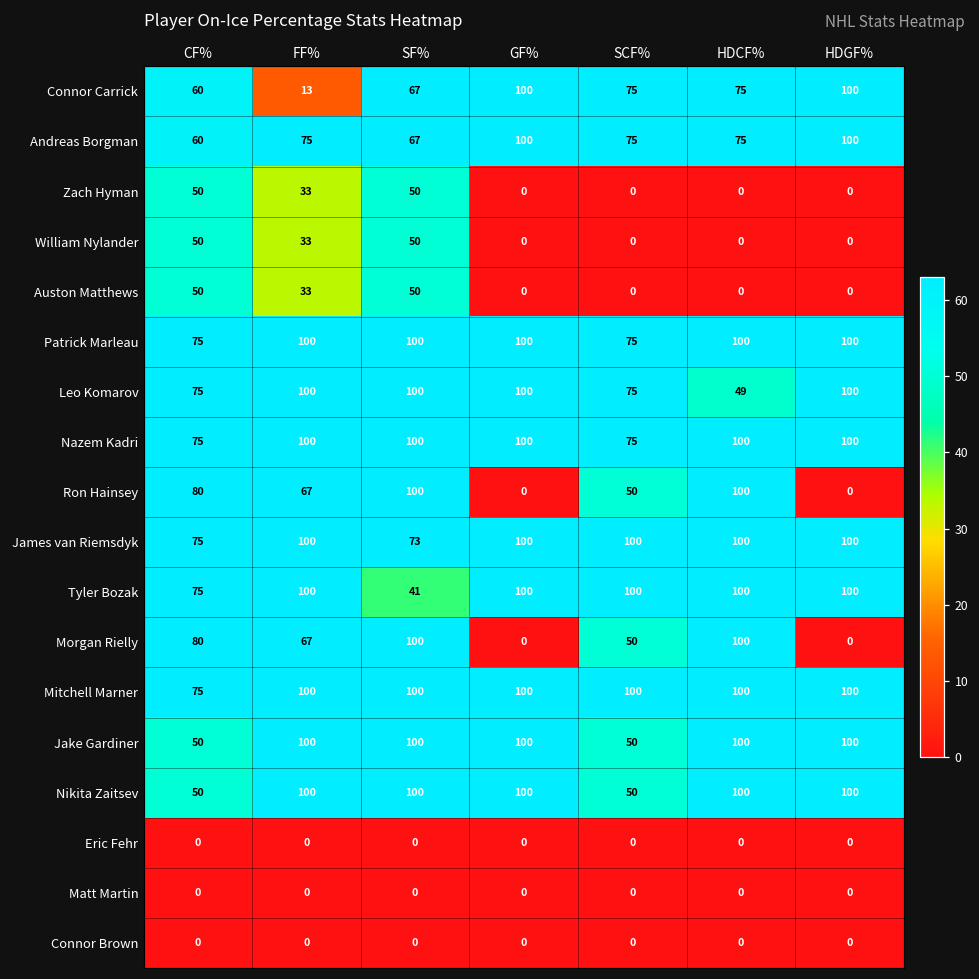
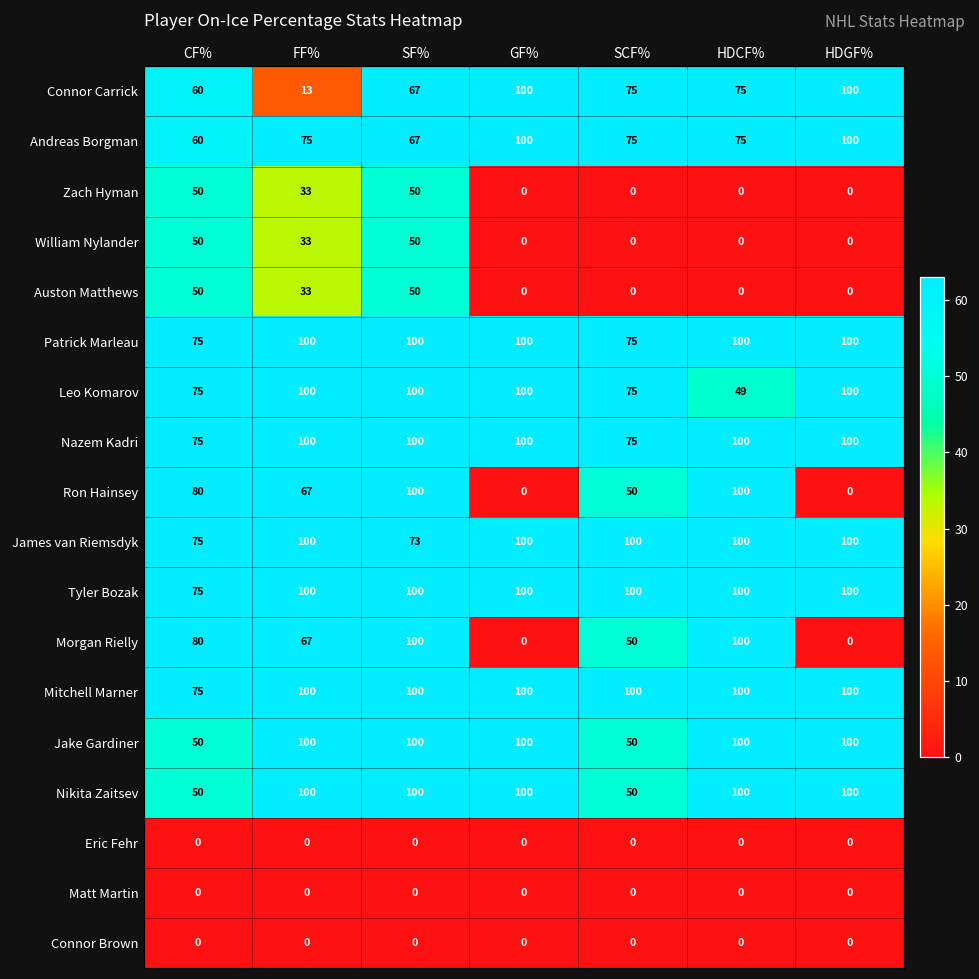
  {
    "Connor Carrick": {
      "CF%": 60,
      "FF%": 13,
      "SF%": 67,
      "GF%": 100,
      "SCF%": 75,
      "HDCF%": 75,
      "HDGF%": 100
    },
    "Andreas Borgman": {
      "CF%": 60,
      "FF%": 75,
      "SF%": 67,
      "GF%": 100,
      "SCF%": 75,
      "HDCF%": 75,
      "HDGF%": 100
    },
    "Zach Hyman": {
      "CF%": 50,
      "FF%": 33,
      "SF%": 50,
      "GF%": 0,
      "SCF%": 0,
      "HDCF%": 0,
      "HDGF%": 0
    },
    "William Nylander": {
      "CF%": 50,
      "FF%": 33,
      "SF%": 50,
      "GF%": 0,
      "SCF%": 0,
      "HDCF%": 0,
      "HDGF%": 0
    },
    "Auston Matthews": {
      "CF%": 50,
      "FF%": 33,
      "SF%": 50,
      "GF%": 0,
      "SCF%": 0,
      "HDCF%": 0,
      "HDGF%": 0
    },
    "Patrick Marleau": {
      "CF%": 75,
      "FF%": 100,
      "SF%": 100,
      "GF%": 100,
      "SCF%": 75,
      "HDCF%": 100,
      "HDGF%": 100
    },
    "Leo Komarov": {
      "CF%": 75,
      "FF%": 100,
      "SF%": 100,
      "GF%": 100,
      "SCF%": 75,
      "HDCF%": 49,
      "HDGF%": 100
    },
    "Nazem Kadri": {
      "CF%": 75,
      "FF%": 100,
      "SF%": 100,
      "GF%": 100,
      "SCF%": 75,
      "HDCF%": 100,
      "HDGF%": 100
    },
    "Ron Hainsey": {
      "CF%": 80,
      "FF%": 67,
      "SF%": 100,
      "GF%": 0,
      "SCF%": 50,
      "HDCF%": 100,
      "HDGF%": 0
    },
    "James van Riemsdyk": {
      "CF%": 75,
      "FF%": 100,
      "SF%": 73,
      "GF%": 100,
      "SCF%": 100,
      "HDCF%": 100,
      "HDGF%": 100
    },
    "Tyler Bozak": {
      "CF%": 75,
      "FF%": 100,
-     "SF%": 41,
+     "SF%": 100,
      "GF%": 100,
      "SCF%": 100,
      "HDCF%": 100,
      "HDGF%": 100
    },
    "Morgan Rielly": {
      "CF%": 80,
      "FF%": 67,
      "SF%": 100,
      "GF%": 0,
      "SCF%": 50,
      "HDCF%": 100,
      "HDGF%": 0
    },
    "Mitchell Marner": {
      "CF%": 75,
      "FF%": 100,
      "SF%": 100,
      "GF%": 100,
      "SCF%": 100,
      "HDCF%": 100,
      "HDGF%": 100
    },
    "Jake Gardiner": {
      "CF%": 50,
      "FF%": 100,
      "SF%": 100,
      "GF%": 100,
      "SCF%": 50,
      "HDCF%": 100,
      "HDGF%": 100
    },
    "Nikita Zaitsev": {
      "CF%": 50,
      "FF%": 100,
      "SF%": 100,
      "GF%": 100,
      "SCF%": 50,
      "HDCF%": 100,
      "HDGF%": 100
    },
    "Eric Fehr": {
      "CF%": 0,
      "FF%": 0,
      "SF%": 0,
      "GF%": 0,
      "SCF%": 0,
      "HDCF%": 0,
      "HDGF%": 0
    },
    "Matt Martin": {
      "CF%": 0,
      "FF%": 0,
      "SF%": 0,
      "GF%": 0,
      "SCF%": 0,
      "HDCF%": 0,
      "HDGF%": 0
    },
    "Connor Brown": {
      "CF%": 0,
      "FF%": 0,
      "SF%": 0,
      "GF%": 0,
      "SCF%": 0,
      "HDCF%": 0,
      "HDGF%": 0
    }
  }
